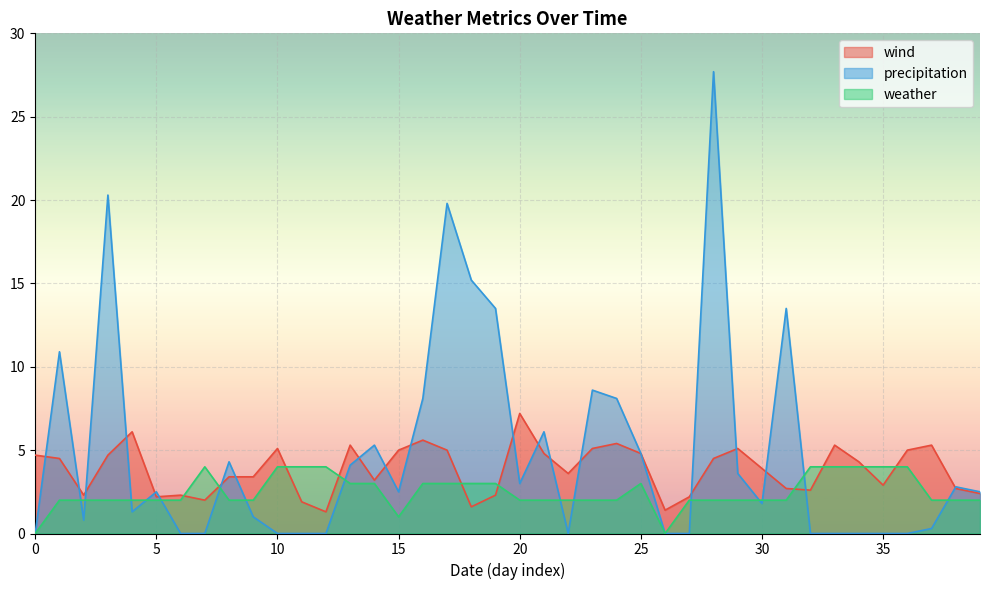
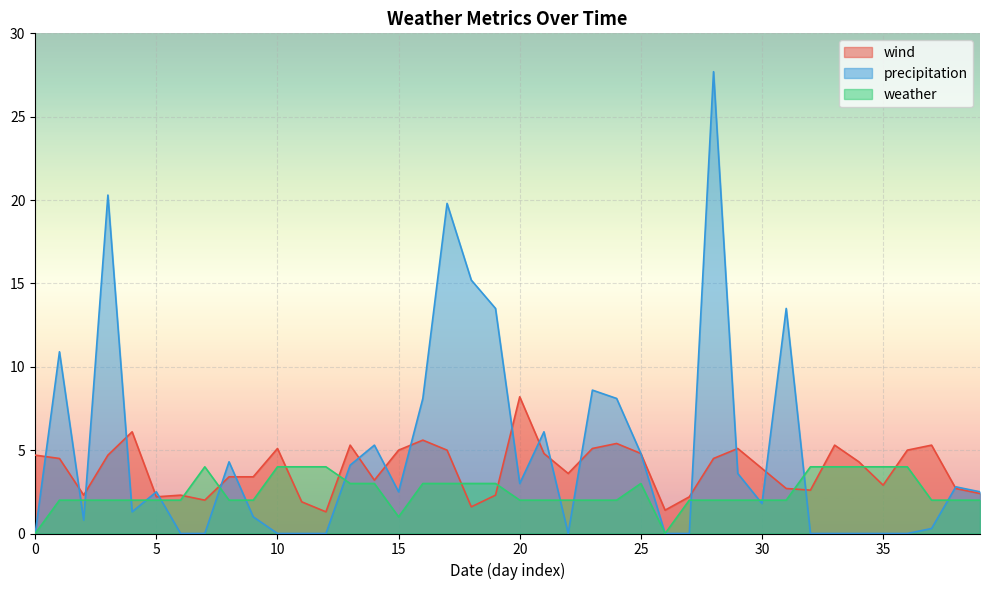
  {
    "wind": {
      "0": 4.7,
      "5": 2.2,
      "10": 5.1,
      "15": 5.0,
-     "20": 7.2,
+     "20": 8.2,
      "30": 3.9,
      "35": 2.9
    },
    "precipitation": {
      "5": 2.5,
      "10": 0.0,
      "15": 2.5,
      "20": 3.0,
      "30": 1.8,
      "35": 0.0
    },
    "weather": {
      "5": 2.0,
      "10": 4.0,
      "15": 1.0,
      "20": 2.0,
      "25": 3.0,
      "30": 2.0,
      "35": 4.0
    }
  }
